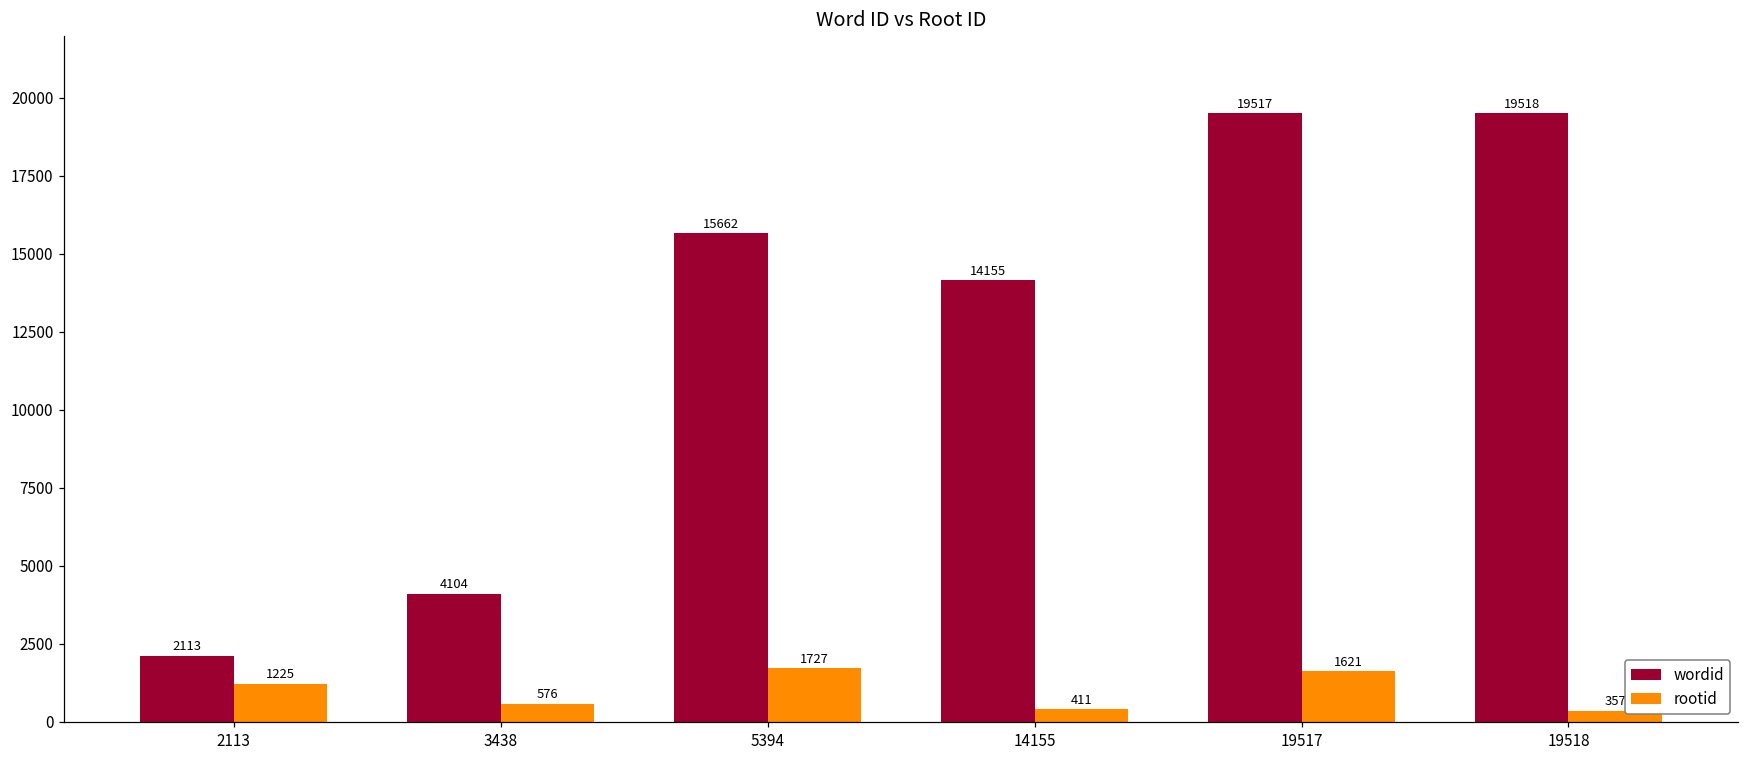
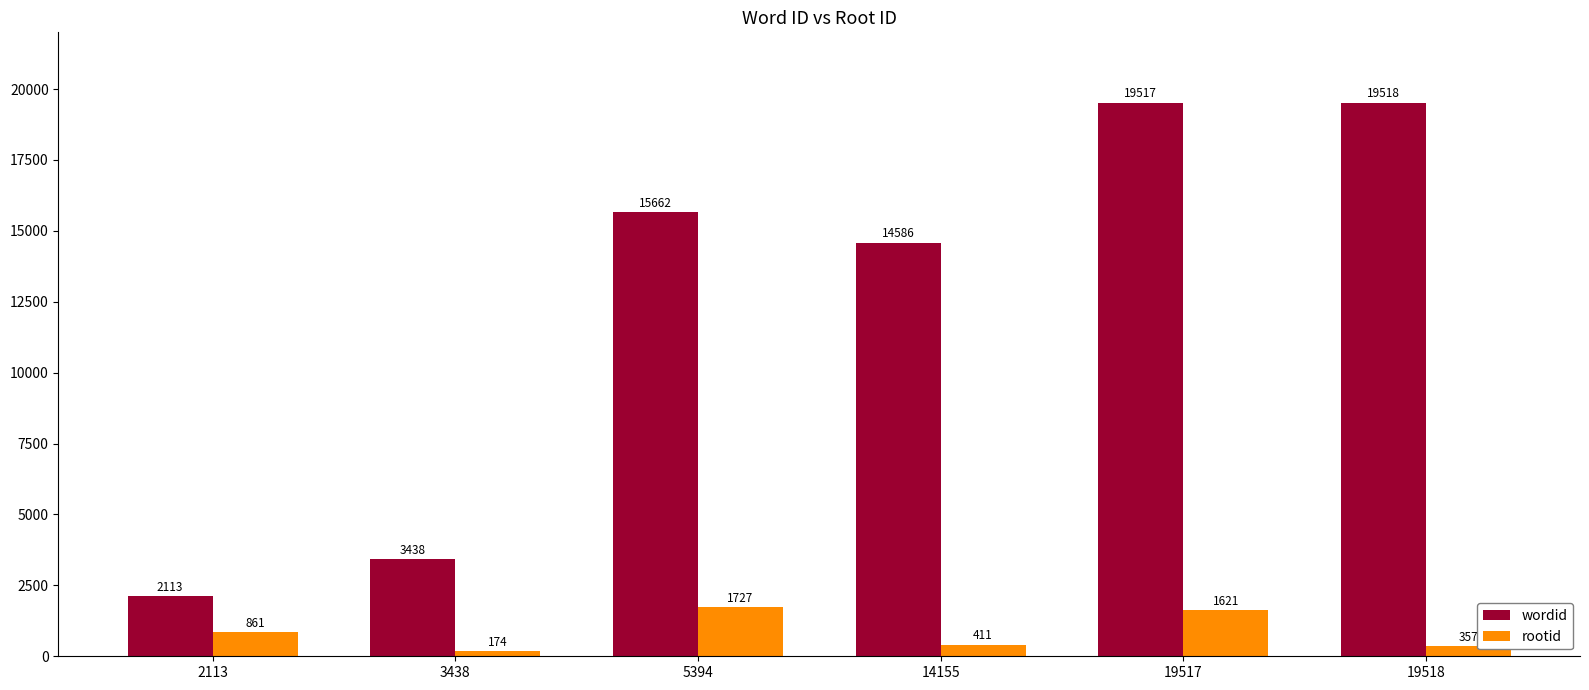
  {
    "wordid": {
      "2113": 2113,
-     "3438": 4104,
+     "3438": 3438,
      "5394": 15662,
-     "14155": 14155,
+     "14155": 14586,
      "19517": 19517,
      "19518": 19518
    },
    "rootid": {
-     "2113": 1225,
-     "3438": 576,
+     "2113": 861,
+     "3438": 174,
      "5394": 1727,
      "14155": 411,
      "19517": 1621
    }
  }
